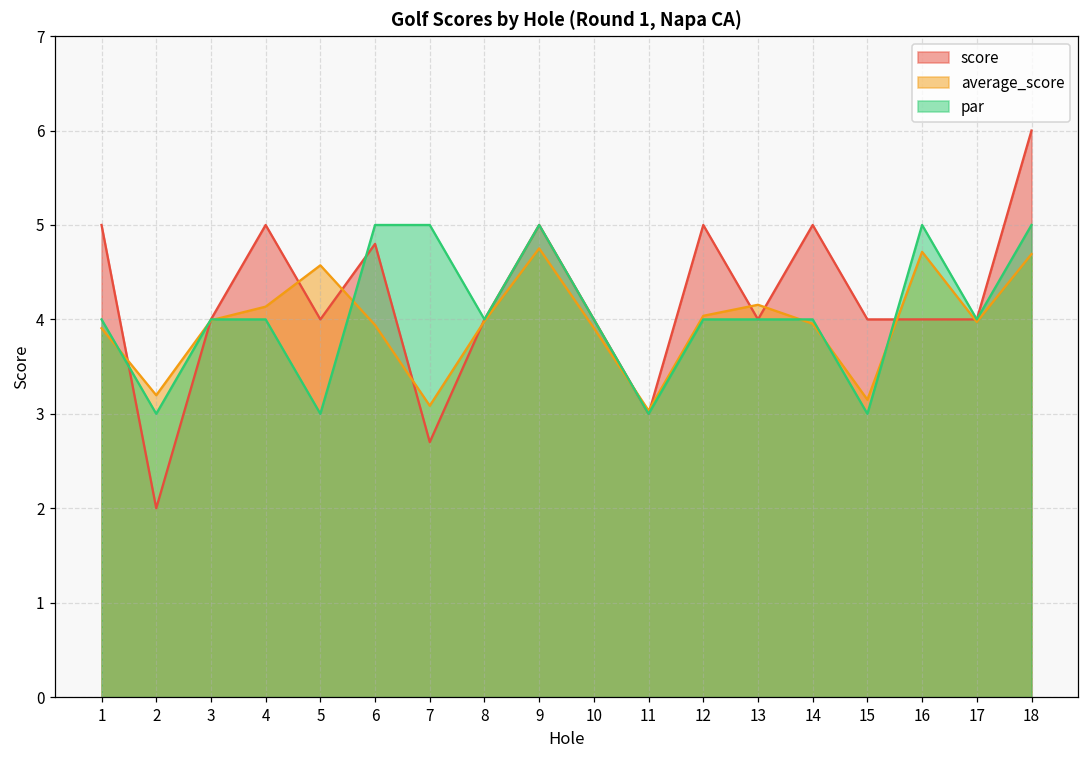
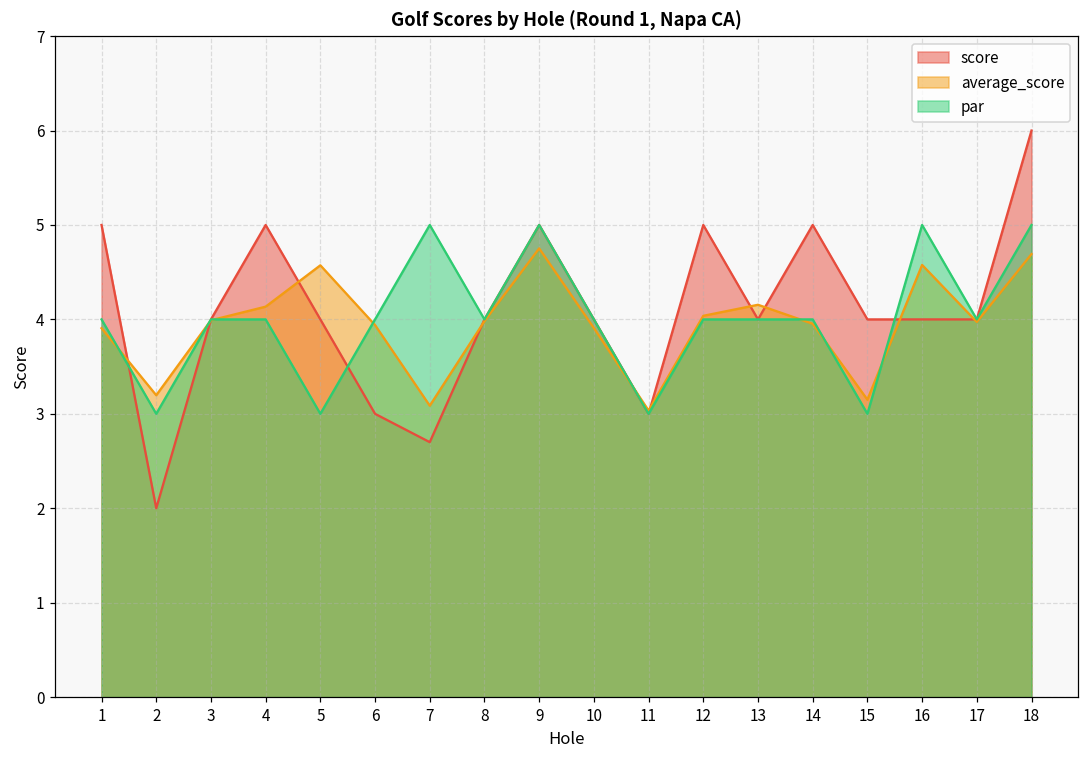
  {
    "score": {
      "1": 5.0,
      "2": 2.0,
      "4": 5.0,
      "5": 4.0,
-     "6": 4.8,
+     "6": 3.0,
      "7": 2.7,
      "12": 5.0,
      "14": 5.0,
      "15": 4.0,
      "16": 4.0,
      "18": 6.0
    },
    "average_score": {
      "1": 3.9,
      "2": 3.2,
      "4": 4.1,
      "5": 4.6,
      "6": 3.9,
      "7": 3.1,
      "9": 4.8,
      "10": 3.9,
      "11": 3.0,
      "12": 4.0,
      "13": 4.2,
      "14": 4.0,
      "15": 3.2,
-     "16": 4.7,
+     "16": 4.6,
      "18": 4.7
    },
    "par": {
      "1": 4,
      "2": 3,
      "4": 4,
      "5": 3,
-     "6": 5,
+     "6": 4,
      "7": 5,
      "12": 4,
      "14": 4,
      "15": 3,
      "16": 5,
      "18": 5
    }
  }
